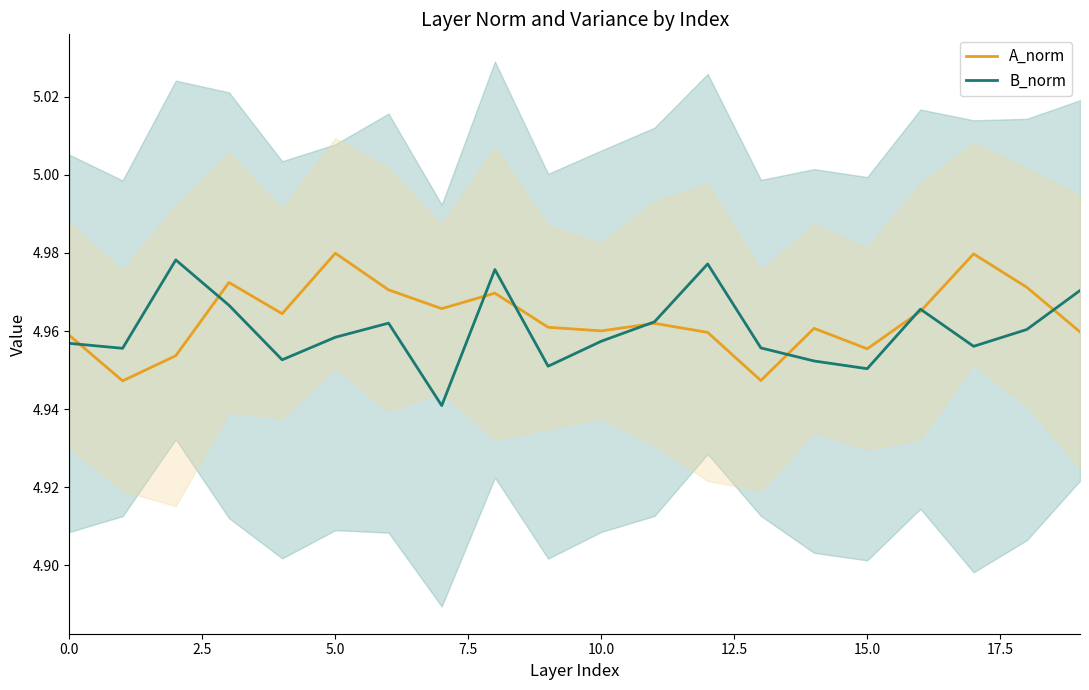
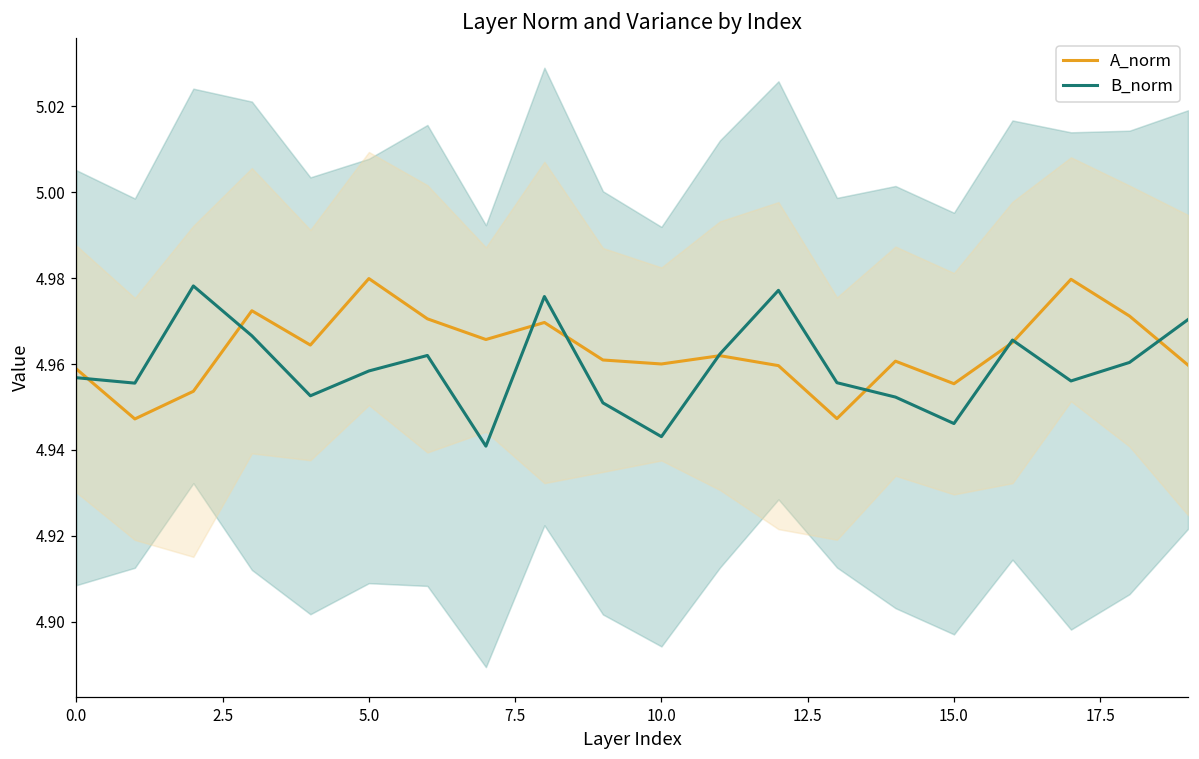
  {
    "A_norm": {
      "0.0": 4.959,
      "5.0": 4.980,
      "10.0": 4.960,
      "15.0": 4.955
    },
    "B_norm": {
      "0.0": 4.957,
      "5.0": 4.958,
-     "10.0": 4.957,
-     "15.0": 4.950
+     "10.0": 4.943,
+     "15.0": 4.946
    }
  }
